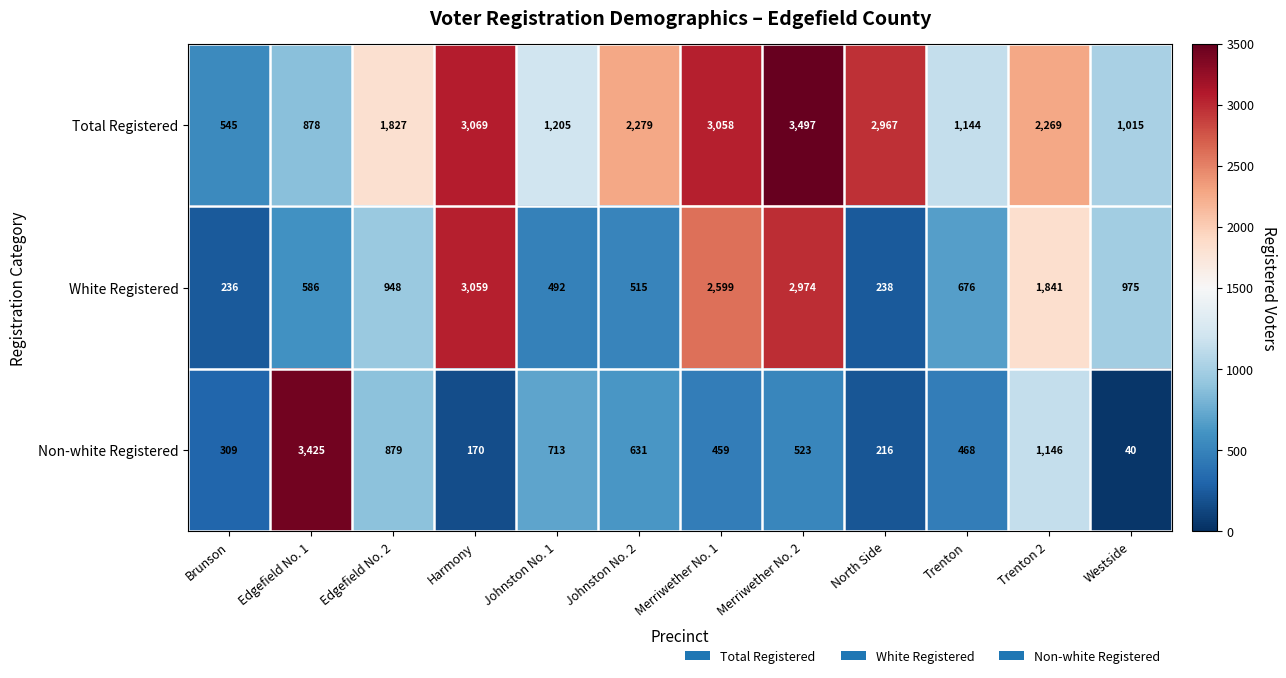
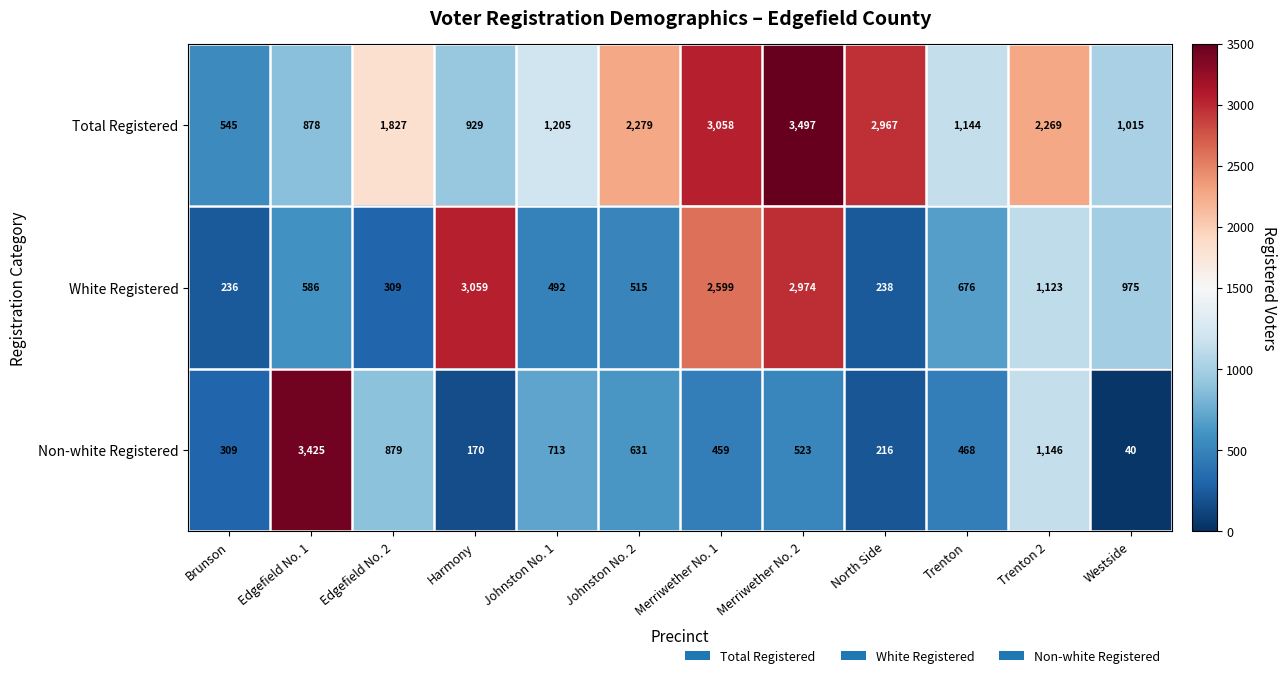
  {
    "Total Registered": {
      "Brunson": "545",
      "Edgefield No. 1": "878",
      "Edgefield No. 2": "1,827",
-     "Harmony": "3,069",
+     "Harmony": "929",
      "Johnston No. 1": "1,205",
      "Johnston No. 2": "2,279",
      "Merriwether No. 1": "3,058",
      "Merriwether No. 2": "3,497",
      "North Side": "2,967",
      "Trenton": "1,144",
      "Trenton 2": "2,269",
      "Westside": "1,015"
    },
    "White Registered": {
      "Brunson": "236",
      "Edgefield No. 1": "586",
-     "Edgefield No. 2": "948",
+     "Edgefield No. 2": "309",
      "Harmony": "3,059",
      "Johnston No. 1": "492",
      "Johnston No. 2": "515",
      "Merriwether No. 1": "2,599",
      "Merriwether No. 2": "2,974",
      "North Side": "238",
      "Trenton": "676",
-     "Trenton 2": "1,841",
+     "Trenton 2": "1,123",
      "Westside": "975"
    },
    "Non-white Registered": {
      "Brunson": "309",
      "Edgefield No. 1": "3,425",
      "Edgefield No. 2": "879",
      "Harmony": "170",
      "Johnston No. 1": "713",
      "Johnston No. 2": "631",
      "Merriwether No. 1": "459",
      "Merriwether No. 2": "523",
      "North Side": "216",
      "Trenton": "468",
      "Trenton 2": "1,146",
      "Westside": "40"
    }
  }
